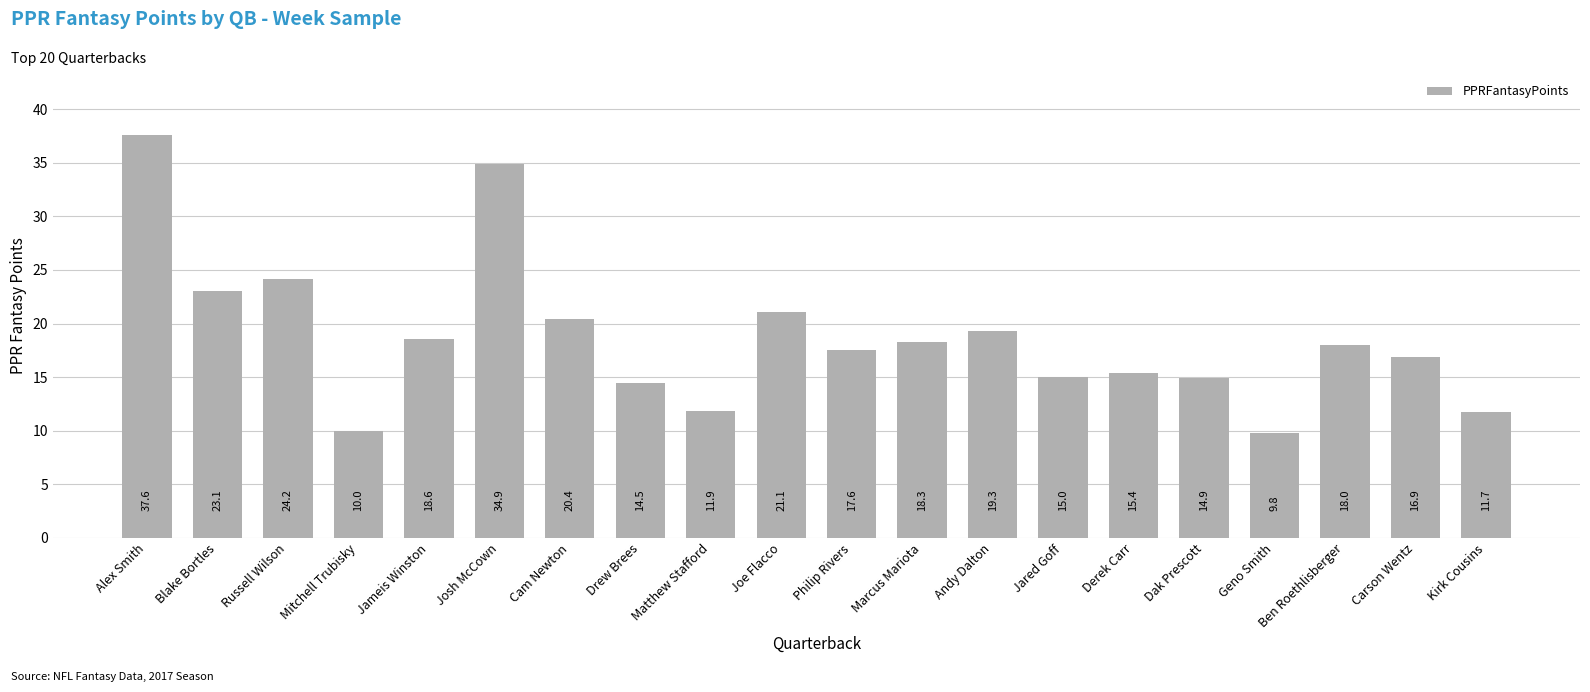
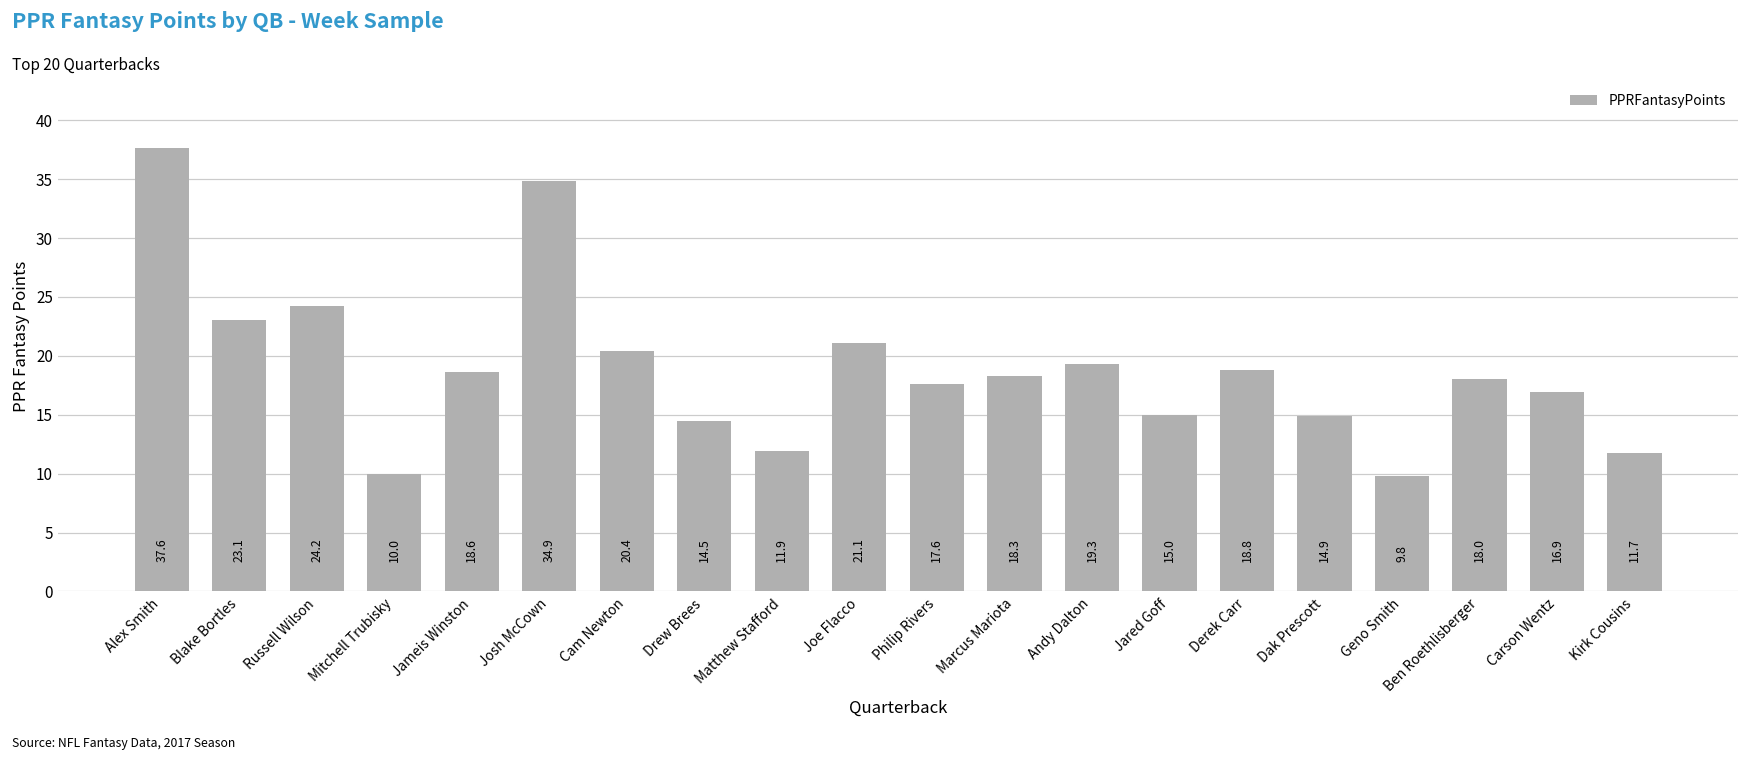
  {
    "Alex Smith": 37.6,
    "Blake Bortles": 23.1,
    "Russell Wilson": 24.2,
    "Mitchell Trubisky": 10.0,
    "Jameis Winston": 18.6,
    "Josh McCown": 34.9,
    "Cam Newton": 20.4,
    "Drew Brees": 14.5,
    "Matthew Stafford": 11.9,
    "Joe Flacco": 21.1,
    "Philip Rivers": 17.6,
    "Marcus Mariota": 18.3,
    "Andy Dalton": 19.3,
    "Jared Goff": 15.0,
-   "Derek Carr": 15.4,
+   "Derek Carr": 18.8,
    "Dak Prescott": 14.9,
    "Geno Smith": 9.8,
    "Ben Roethlisberger": 18.0,
    "Carson Wentz": 16.9,
    "Kirk Cousins": 11.7
  }
